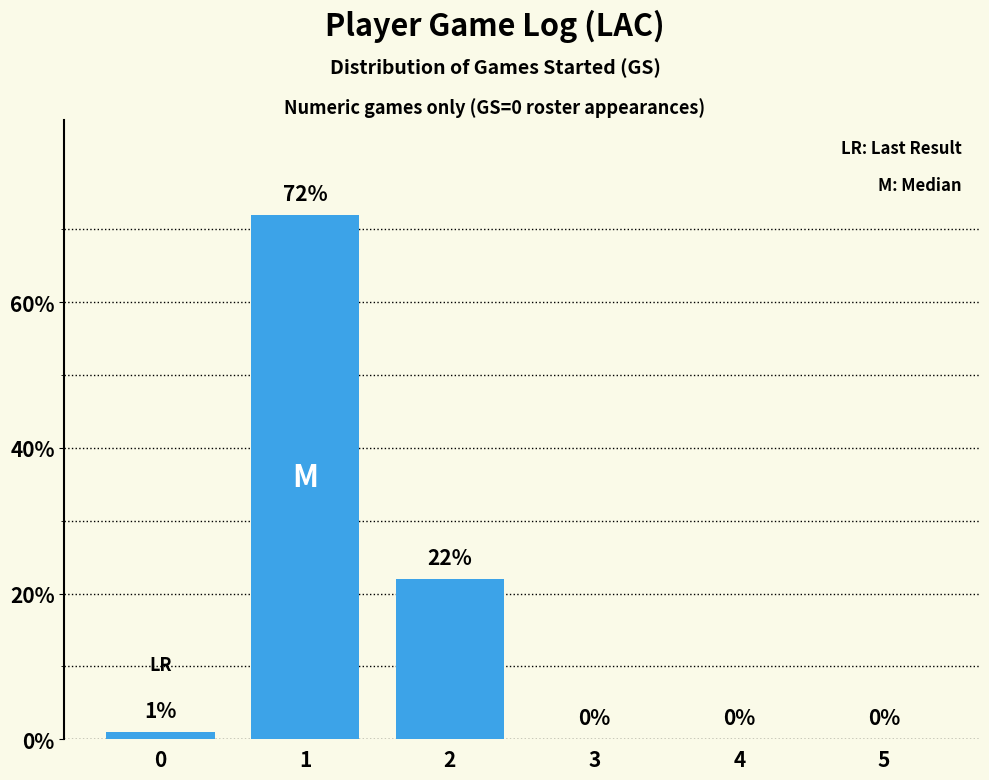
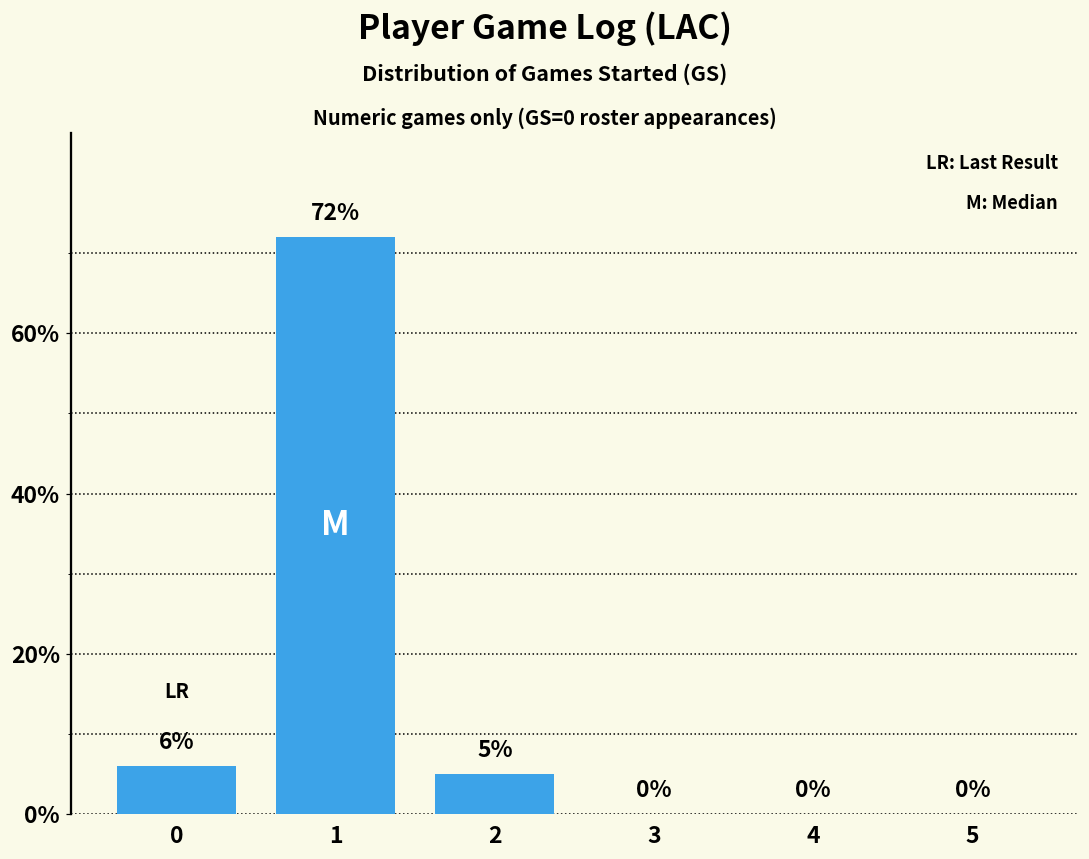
  {
-   "0": "1%",
+   "0": "6%",
    "1": "72%",
-   "2": "22%",
+   "2": "5%",
    "3": "0%",
    "4": "0%",
    "5": "0%"
  }
